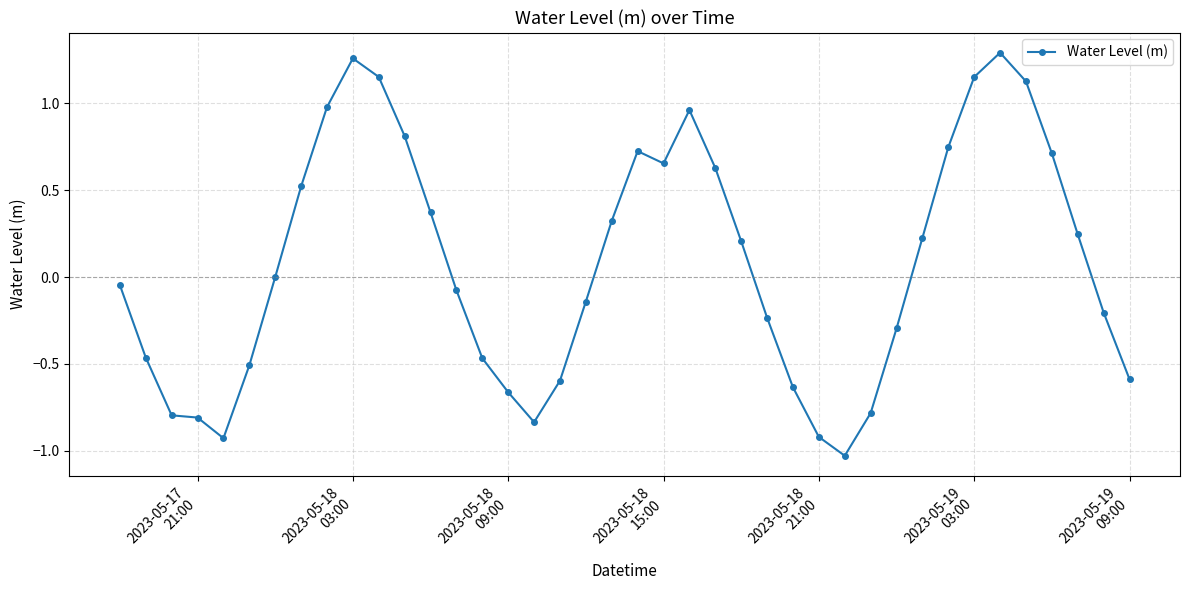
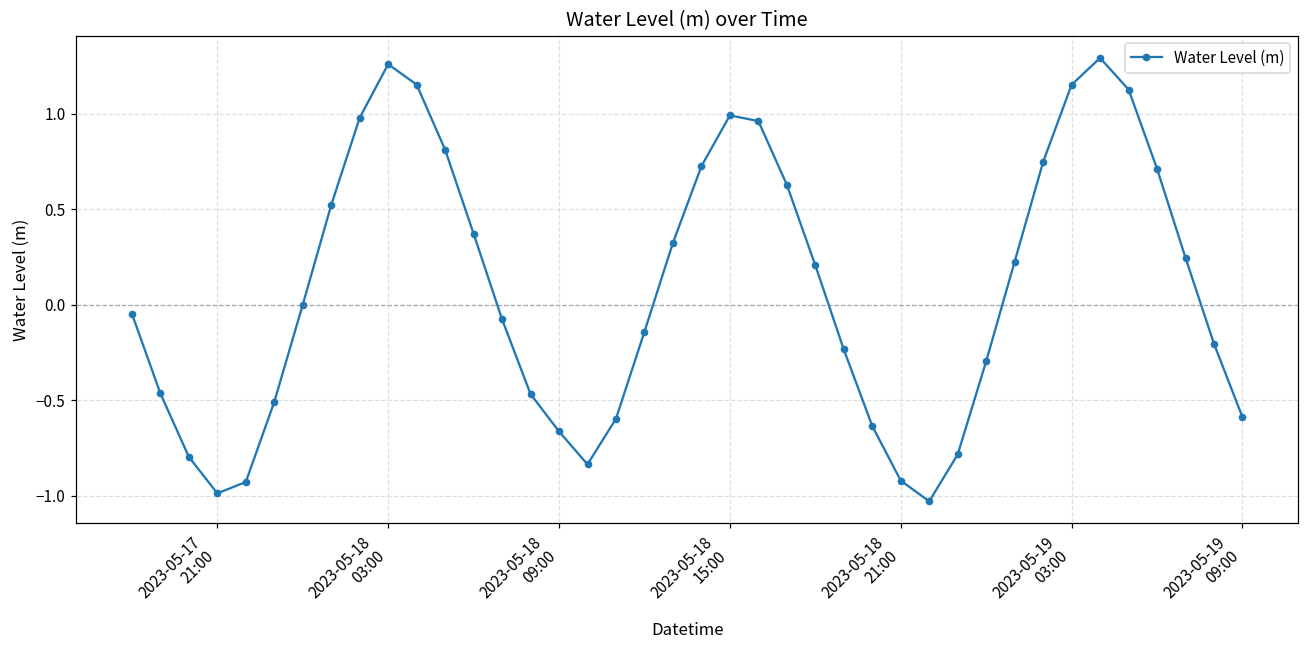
  {
-   "2023-05-17 21:00": -0.81,
+   "2023-05-17 21:00": -0.99,
    "2023-05-18 03:00": 1.26,
    "2023-05-18 09:00": -0.66,
-   "2023-05-18 15:00": 0.65,
+   "2023-05-18 15:00": 0.99,
    "2023-05-18 21:00": -0.92,
    "2023-05-19 03:00": 1.15,
    "2023-05-19 09:00": -0.59
  }
